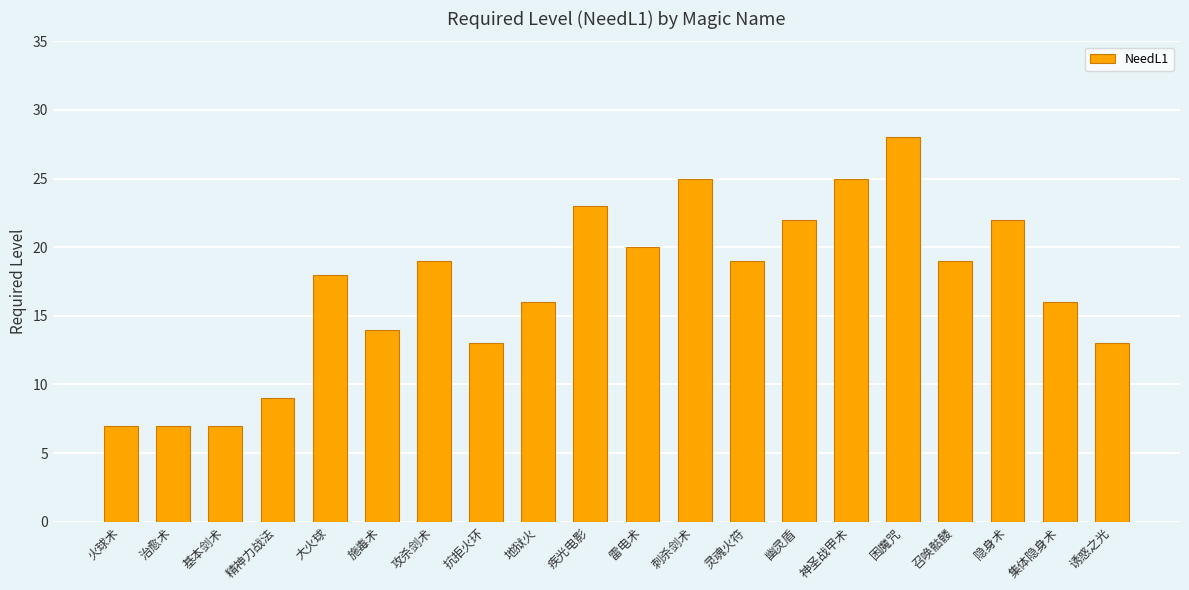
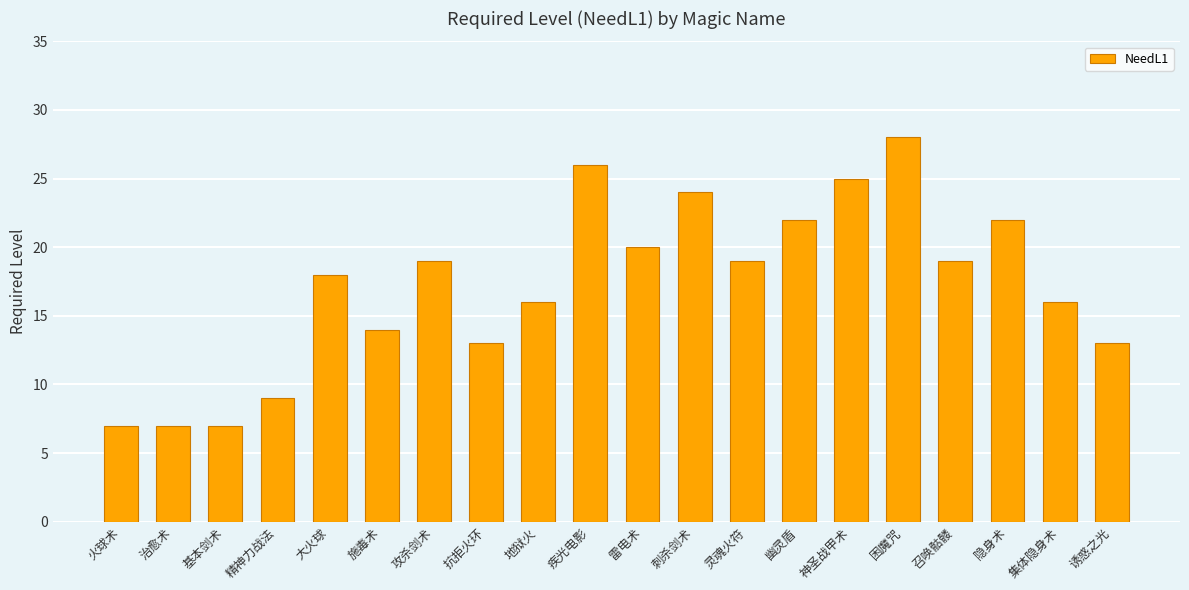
  {
    "火球术": 7,
    "治愈术": 7,
    "基本剑术": 7,
    "精神力战法": 9,
    "大火球": 18,
    "施毒术": 14,
    "攻杀剑术": 19,
    "抗拒火环": 13,
    "地狱火": 16,
-   "疾光电影": 23,
+   "疾光电影": 26,
    "雷电术": 20,
-   "刺杀剑术": 25,
+   "刺杀剑术": 24,
    "灵魂火符": 19,
    "幽灵盾": 22,
    "神圣战甲术": 25,
    "困魔咒": 28,
    "召唤骷髅": 19,
    "隐身术": 22,
    "集体隐身术": 16,
    "诱惑之光": 13
  }
